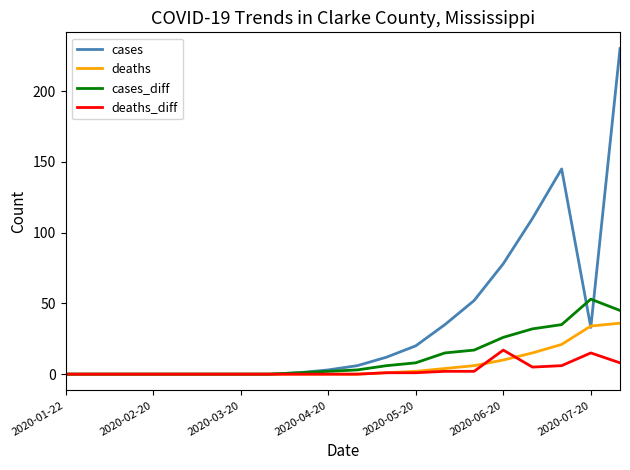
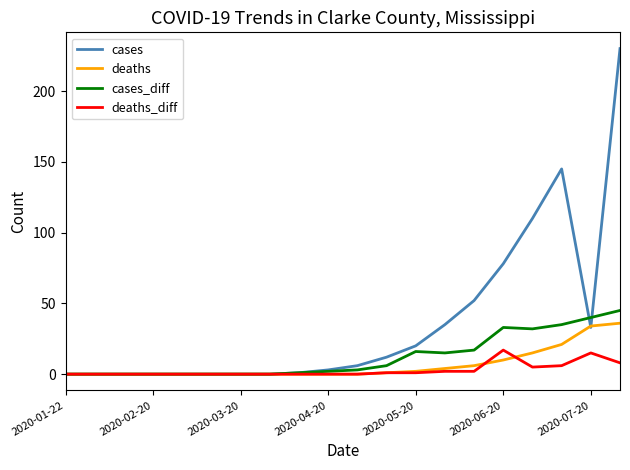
  {
    "cases": {
      "2020-05-20": 20,
      "2020-06-20": 78
    },
    "deaths": {
      "2020-06-20": 10
    },
    "cases_diff": {
-     "2020-05-20": 8,
-     "2020-06-20": 26,
-     "2020-07-20": 53
+     "2020-05-20": 16,
+     "2020-06-20": 33,
+     "2020-07-20": 40
    },
    "deaths_diff": {
      "2020-06-20": 17,
      "2020-07-20": 15
    }
  }
